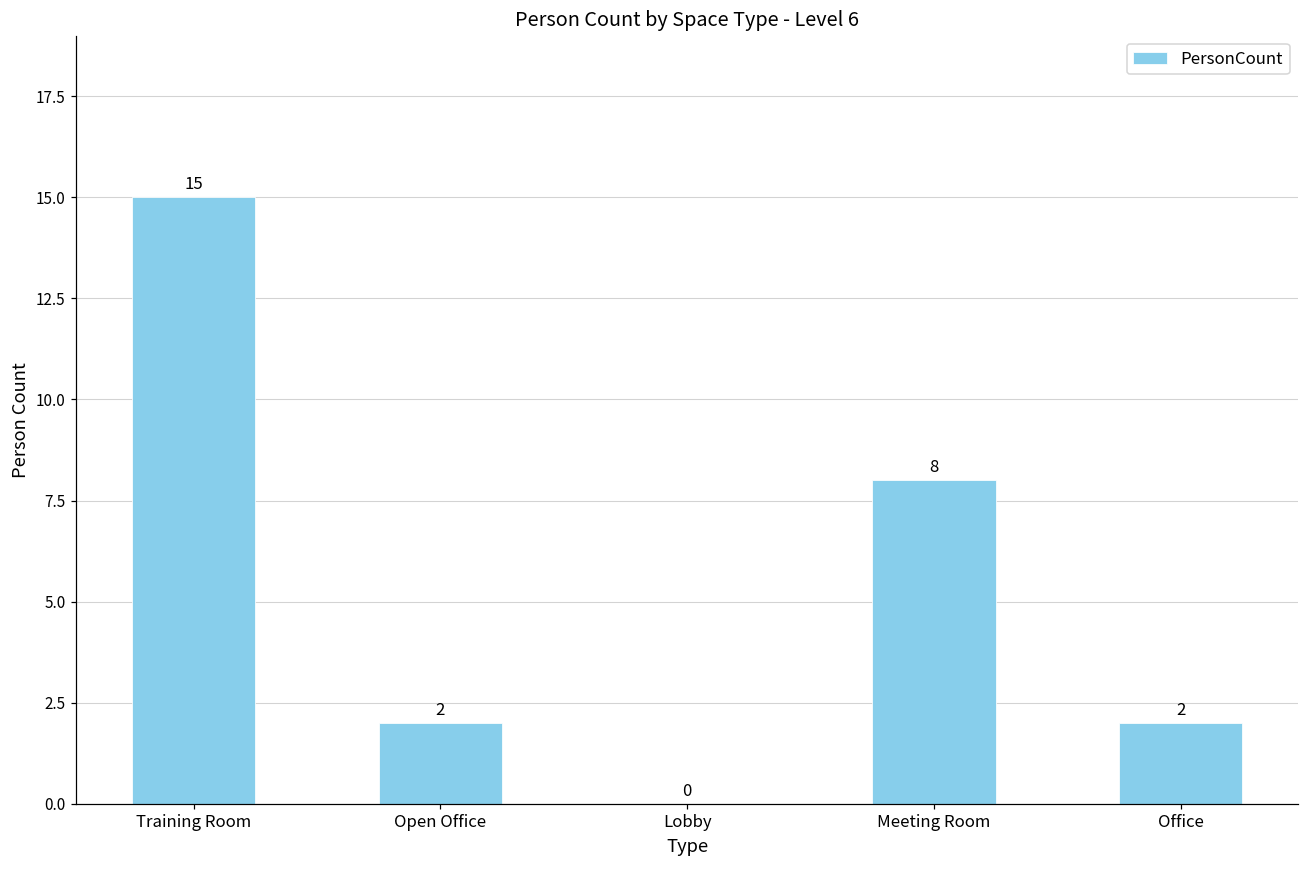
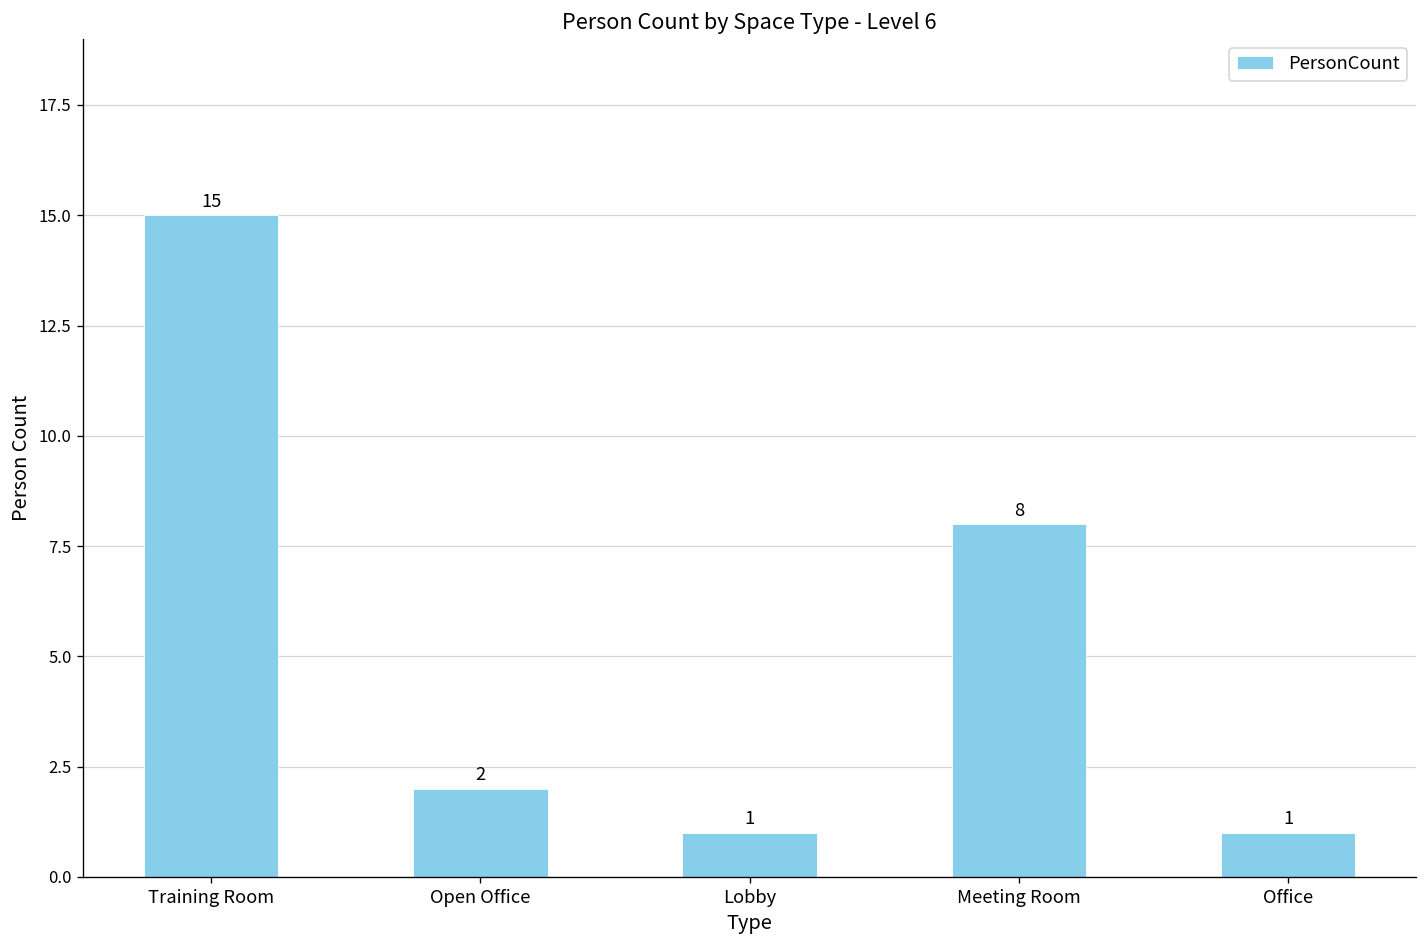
  {
    "Training Room": 15,
    "Open Office": 2,
-   "Lobby": 0,
+   "Lobby": 1,
    "Meeting Room": 8,
-   "Office": 2
+   "Office": 1
  }
